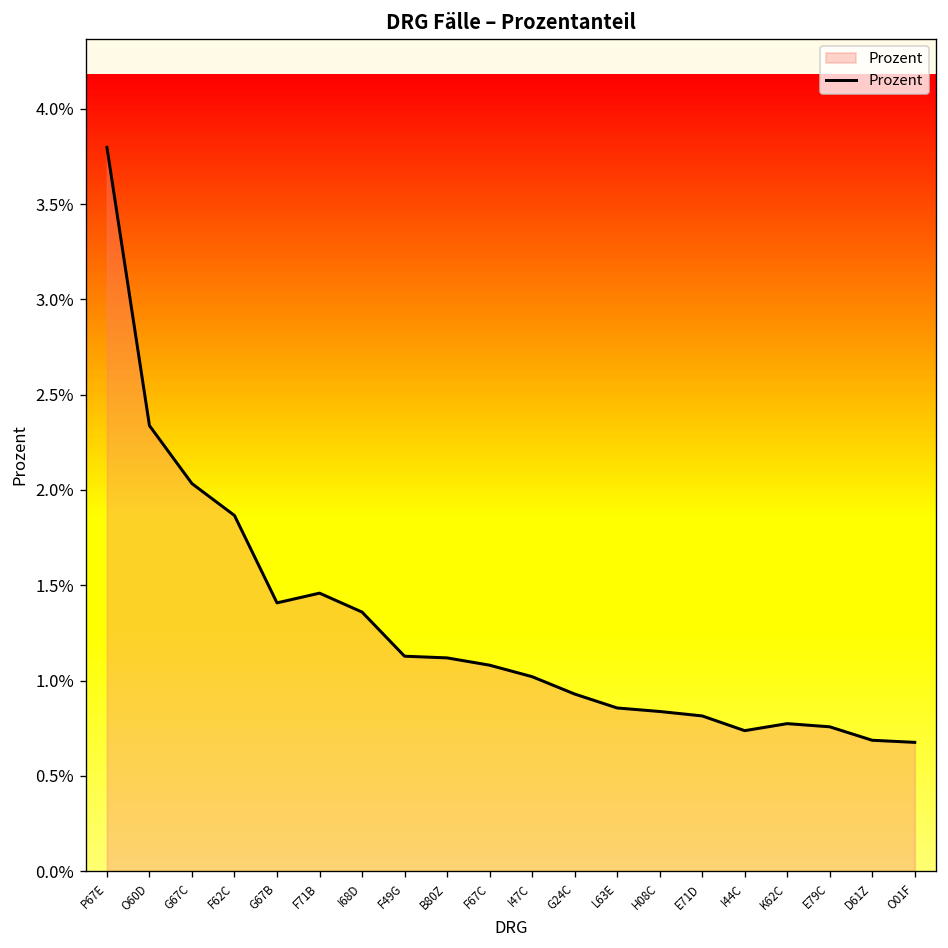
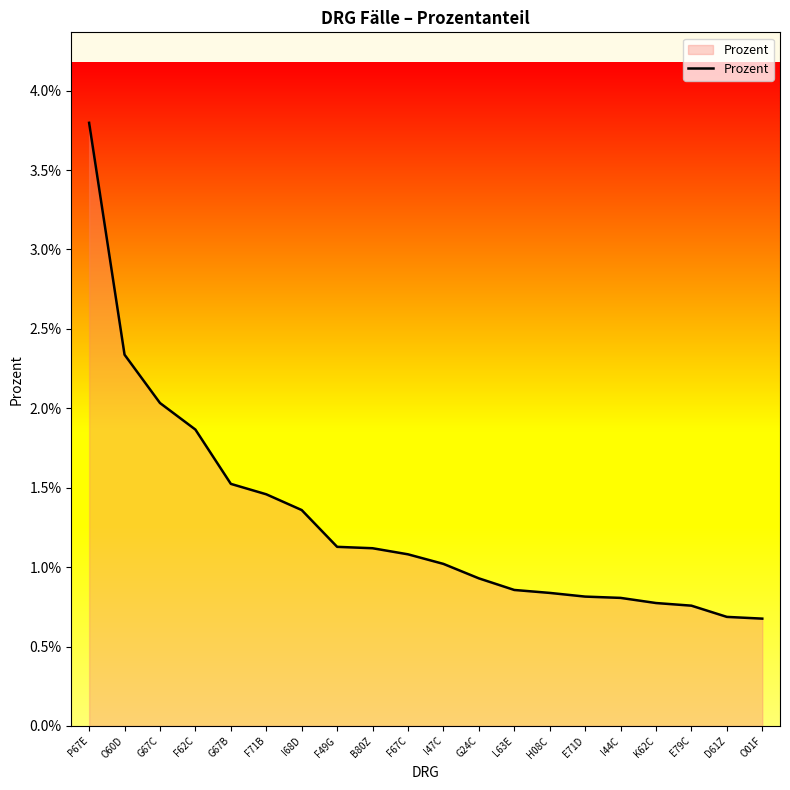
  {
    "P67E": "3.80%",
    "O60D": "2.34%",
    "G67C": "2.03%",
    "F62C": "1.87%",
-   "G67B": "1.41%",
+   "G67B": "1.52%",
    "F71B": "1.46%",
    "I68D": "1.36%",
    "F49G": "1.13%",
    "B80Z": "1.12%",
    "F67C": "1.08%",
    "I47C": "1.02%",
    "G24C": "0.93%",
    "L63E": "0.86%",
    "H08C": "0.84%",
    "E71D": "0.81%",
-   "I44C": "0.74%",
+   "I44C": "0.81%",
    "K62C": "0.77%",
    "E79C": "0.76%",
    "D61Z": "0.69%",
    "O01F": "0.68%"
  }
